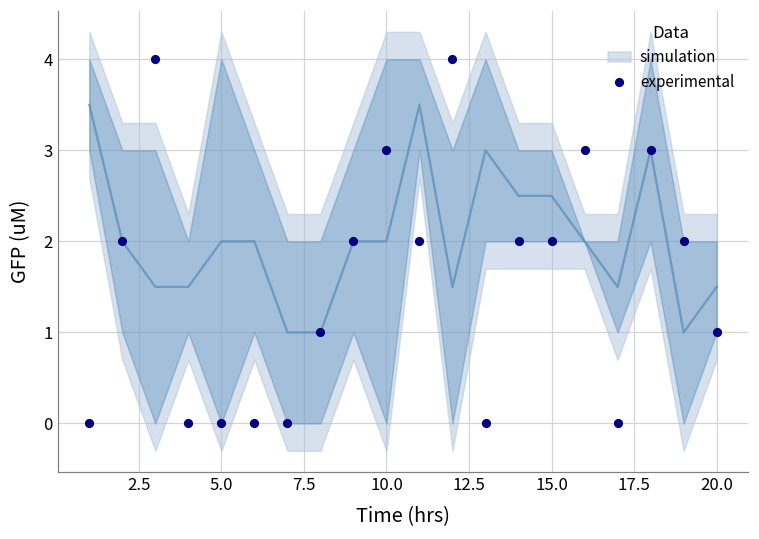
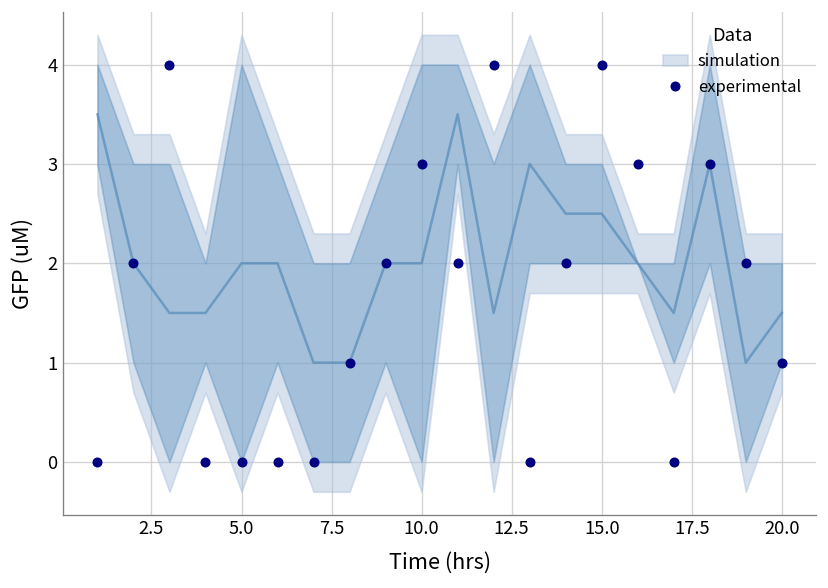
  {
    "experimental": {
      "5.0": 0,
      "10.0": 3,
-     "15.0": 2,
+     "15.0": 4,
      "20.0": 1
    }
  }
